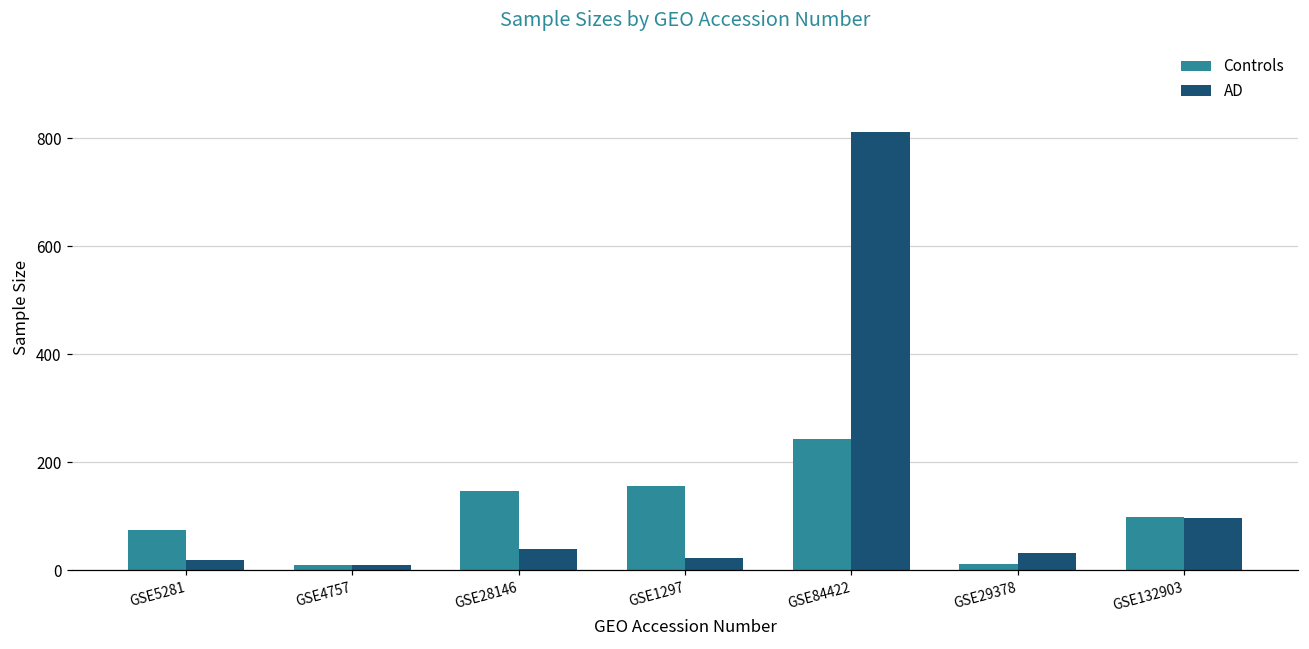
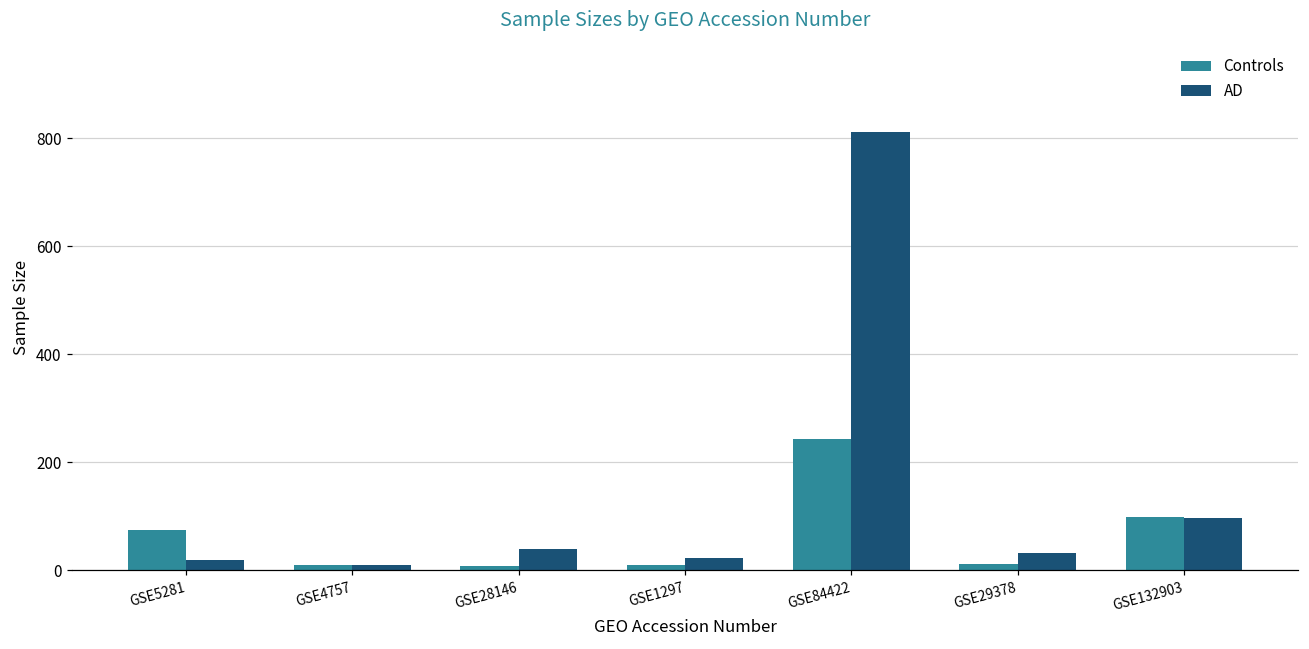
  {
    "Controls": {
      "GSE5281": 70,
      "GSE4757": 10,
-     "GSE28146": 150,
-     "GSE1297": 160,
+     "GSE28146": 10,
+     "GSE1297": 10,
      "GSE84422": 240,
      "GSE29378": 10,
      "GSE132903": 100
    },
    "AD": {
      "GSE5281": 20,
      "GSE4757": 10,
      "GSE28146": 40,
      "GSE1297": 20,
      "GSE84422": 810,
      "GSE29378": 30,
      "GSE132903": 100
    }
  }
